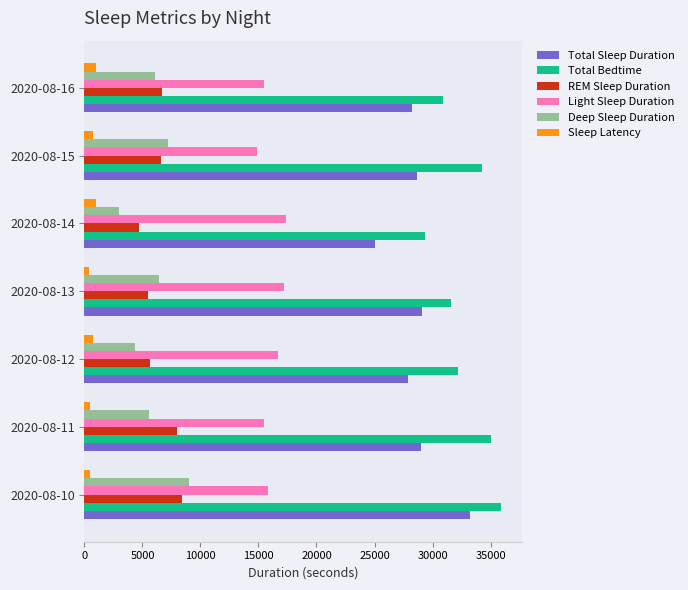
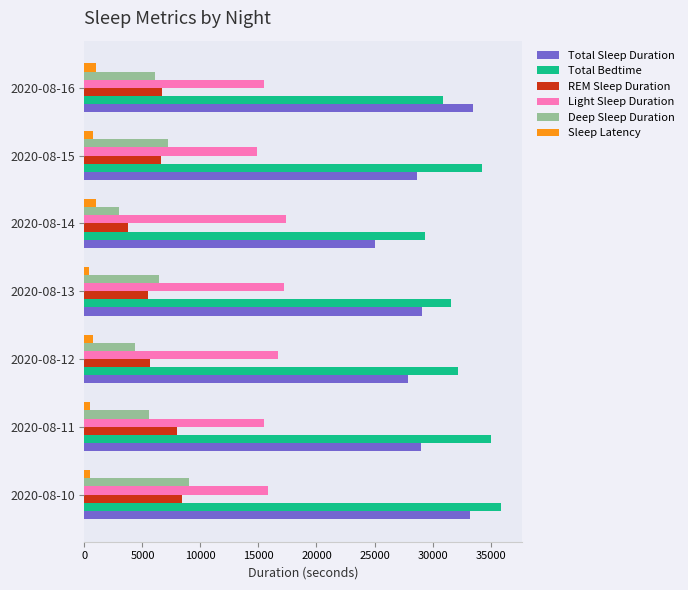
  {
    "Total Sleep Duration": {
-     "2020-08-16": 28200,
+     "2020-08-16": 33500,
      "2020-08-15": 28600,
      "2020-08-14": 25100,
      "2020-08-13": 29100,
      "2020-08-12": 27900,
      "2020-08-11": 29000,
      "2020-08-10": 33200
    },
    "Total Bedtime": {
      "2020-08-16": 30900,
      "2020-08-15": 34300,
      "2020-08-14": 29300,
      "2020-08-13": 31600,
      "2020-08-12": 32200,
      "2020-08-11": 35100,
      "2020-08-10": 35900
    },
    "REM Sleep Duration": {
      "2020-08-16": 6700,
      "2020-08-15": 6600,
-     "2020-08-14": 4700,
+     "2020-08-14": 3700,
      "2020-08-13": 5500,
      "2020-08-12": 5700,
      "2020-08-11": 8000,
      "2020-08-10": 8400
    },
    "Light Sleep Duration": {
      "2020-08-16": 15500,
      "2020-08-15": 14900,
      "2020-08-14": 17400,
      "2020-08-13": 17200,
      "2020-08-12": 16700,
      "2020-08-11": 15500,
      "2020-08-10": 15800
    },
    "Deep Sleep Duration": {
      "2020-08-16": 6100,
      "2020-08-15": 7200,
      "2020-08-14": 3000,
      "2020-08-13": 6400,
      "2020-08-12": 4400,
      "2020-08-11": 5500,
      "2020-08-10": 9000
    },
    "Sleep Latency": {
      "2020-08-16": 1000,
      "2020-08-15": 700,
      "2020-08-14": 1000,
      "2020-08-13": 400,
      "2020-08-12": 800,
      "2020-08-11": 500,
      "2020-08-10": 500
    }
  }
